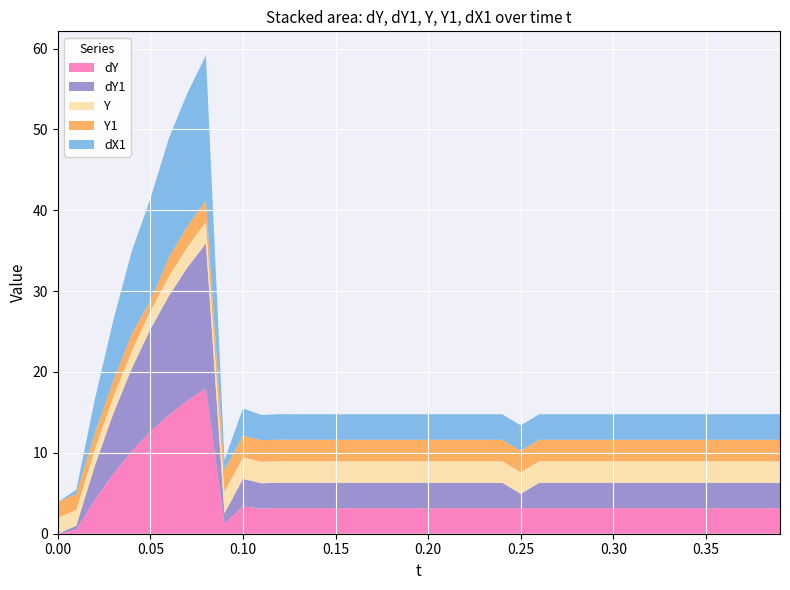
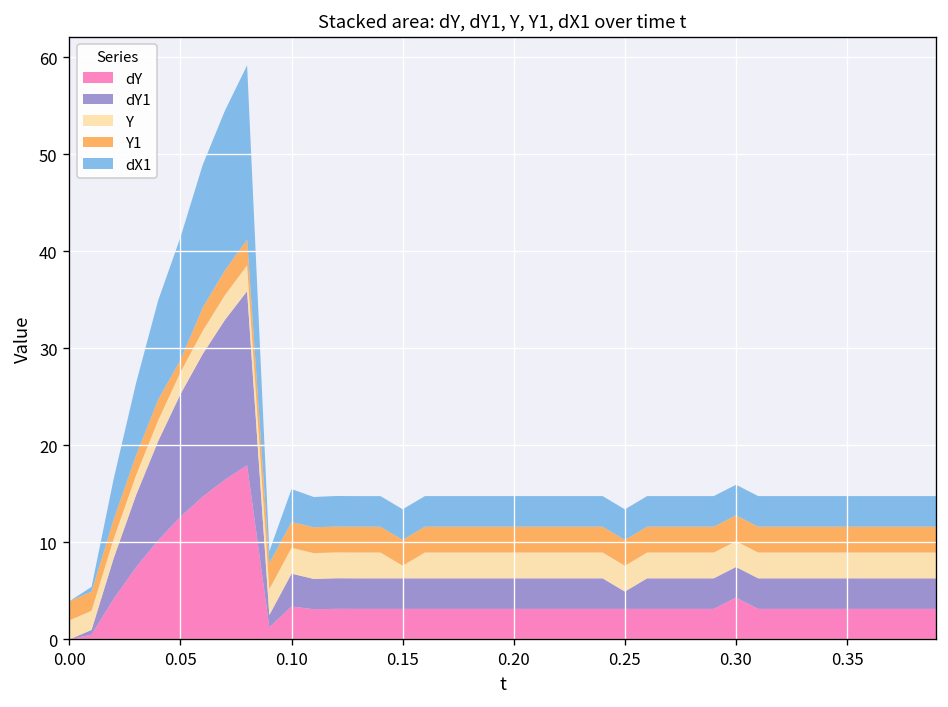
  {
    "dY": {
      "0.05": 13,
      "0.10": 3,
      "0.15": 3,
      "0.20": 3,
      "0.25": 3,
-     "0.30": 3,
+     "0.30": 4,
      "0.35": 3
    },
    "dY1": {
      "0.05": 13,
      "0.10": 3,
      "0.15": 3,
      "0.20": 3,
      "0.25": 2,
      "0.30": 3,
      "0.35": 3
    },
    "Y": {
      "0.00": 2,
      "0.05": 2,
      "0.10": 3,
-     "0.15": 3,
+     "0.15": 1,
      "0.20": 3,
      "0.25": 3,
      "0.30": 3,
      "0.35": 3
    },
    "Y1": {
      "0.05": 1,
      "0.10": 3,
      "0.15": 3,
      "0.20": 3,
      "0.25": 3,
      "0.30": 3,
      "0.35": 3
    },
    "dX1": {
      "0.05": 13,
      "0.10": 3,
      "0.15": 3,
      "0.20": 3,
      "0.25": 3,
      "0.30": 3,
      "0.35": 3
    }
  }
